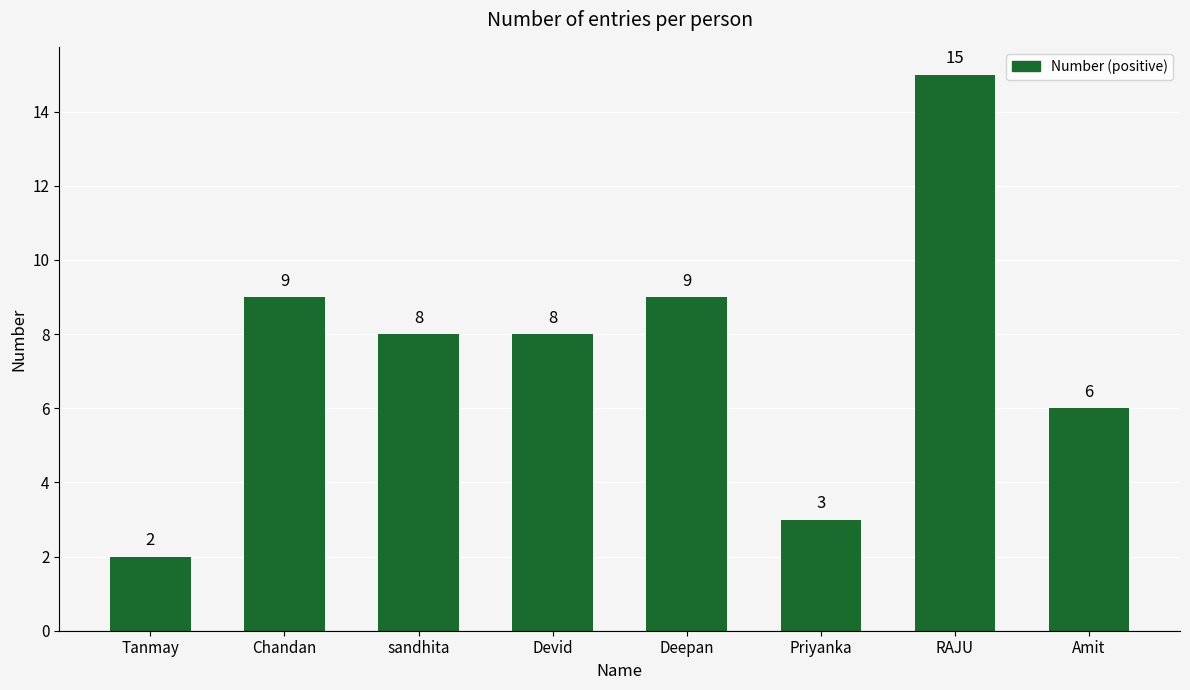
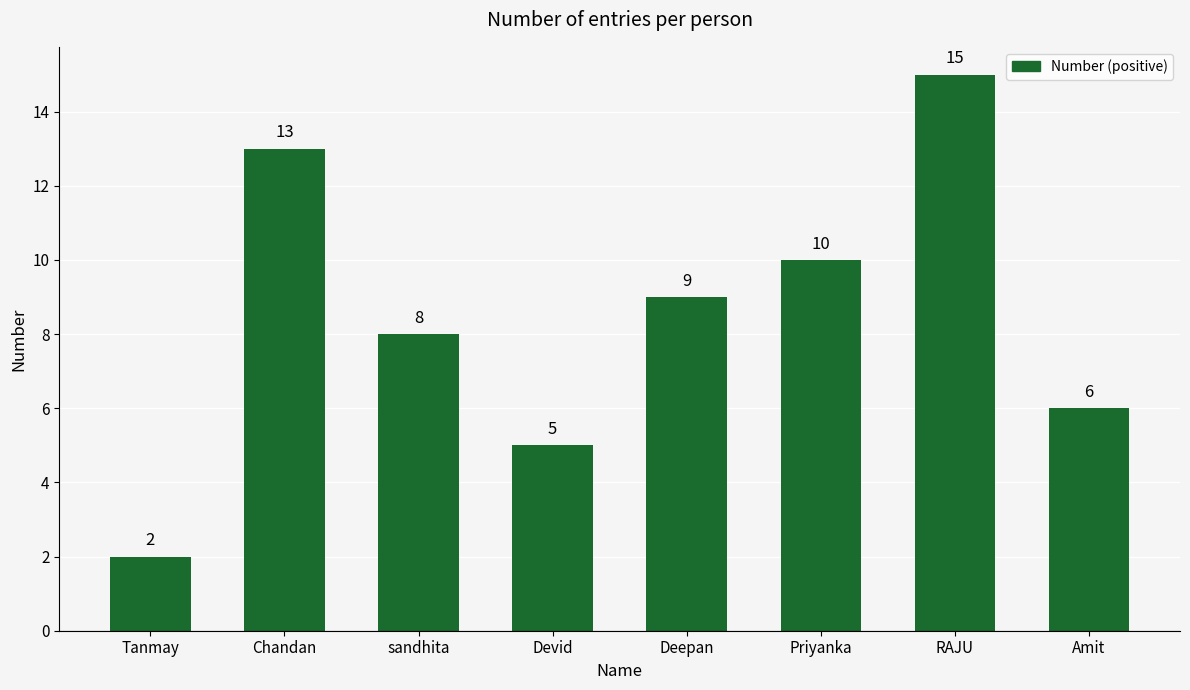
  {
    "Tanmay": 2,
-   "Chandan": 9,
+   "Chandan": 13,
    "sandhita": 8,
-   "Devid": 8,
+   "Devid": 5,
    "Deepan": 9,
-   "Priyanka": 3,
+   "Priyanka": 10,
    "RAJU": 15,
    "Amit": 6
  }
